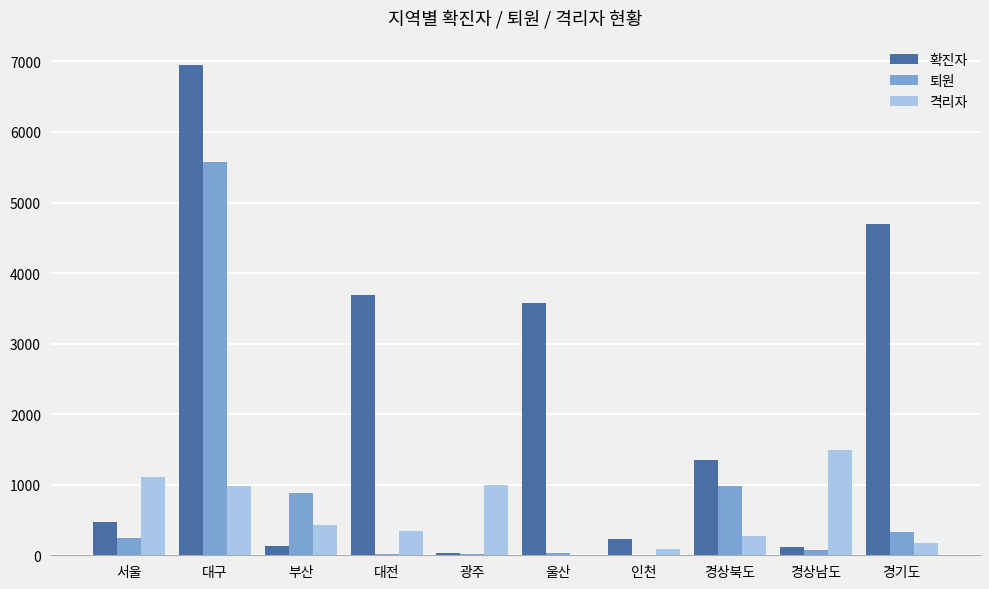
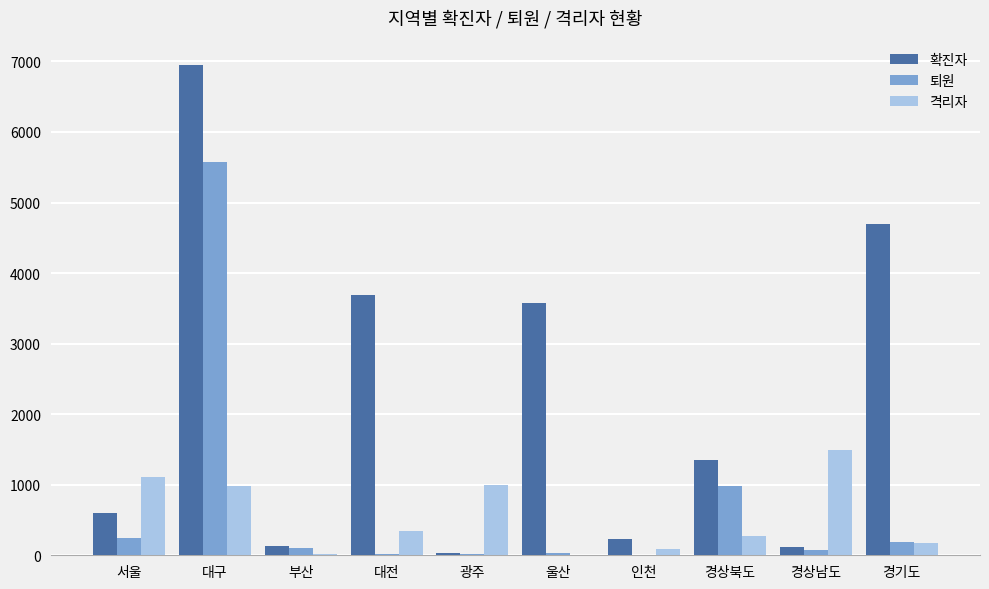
  {
    "확진자": {
-     "서울": 500,
+     "서울": 600,
      "대구": 7000,
      "부산": 100,
      "대전": 3700,
      "울산": 3600,
      "인천": 200,
      "경상북도": 1300,
      "경상남도": 100,
      "경기도": 4700
    },
    "퇴원": {
      "서울": 200,
      "대구": 5600,
-     "부산": 900,
+     "부산": 100,
      "인천": 0,
      "경상북도": 1000,
      "경상남도": 100,
-     "경기도": 300
+     "경기도": 200
    },
    "격리자": {
      "서울": 1100,
      "대구": 1000,
-     "부산": 400,
+     "부산": 0,
      "대전": 300,
      "광주": 1000,
      "인천": 100,
      "경상북도": 300,
      "경상남도": 1500,
      "경기도": 200
    }
  }
